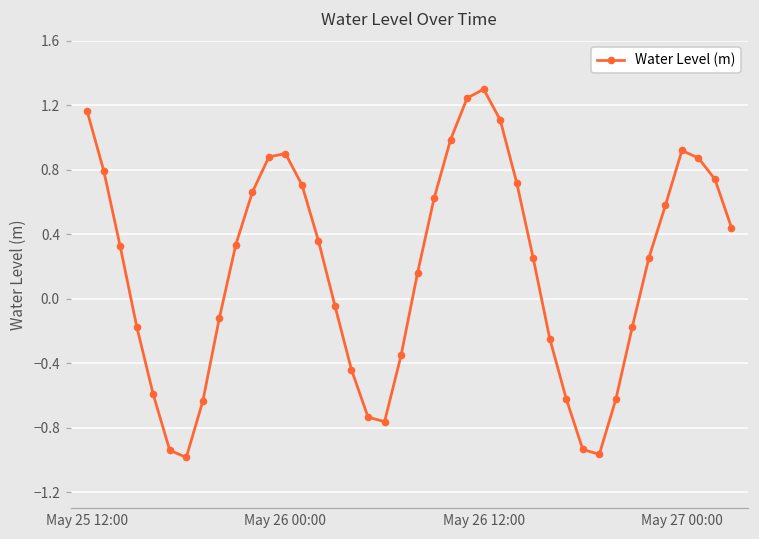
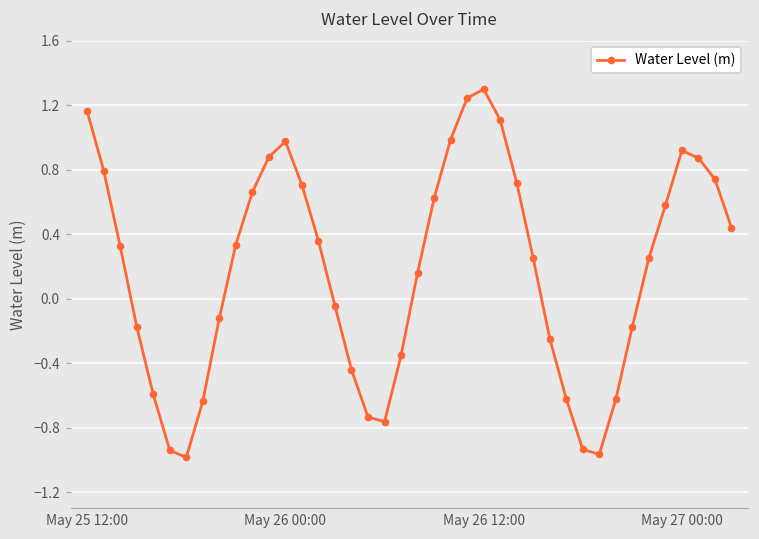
  {
    "May 25 12:00": 1.16,
-   "May 26 00:00": 0.90,
+   "May 26 00:00": 0.98,
    "May 26 12:00": 1.30,
    "May 27 00:00": 0.92
  }
